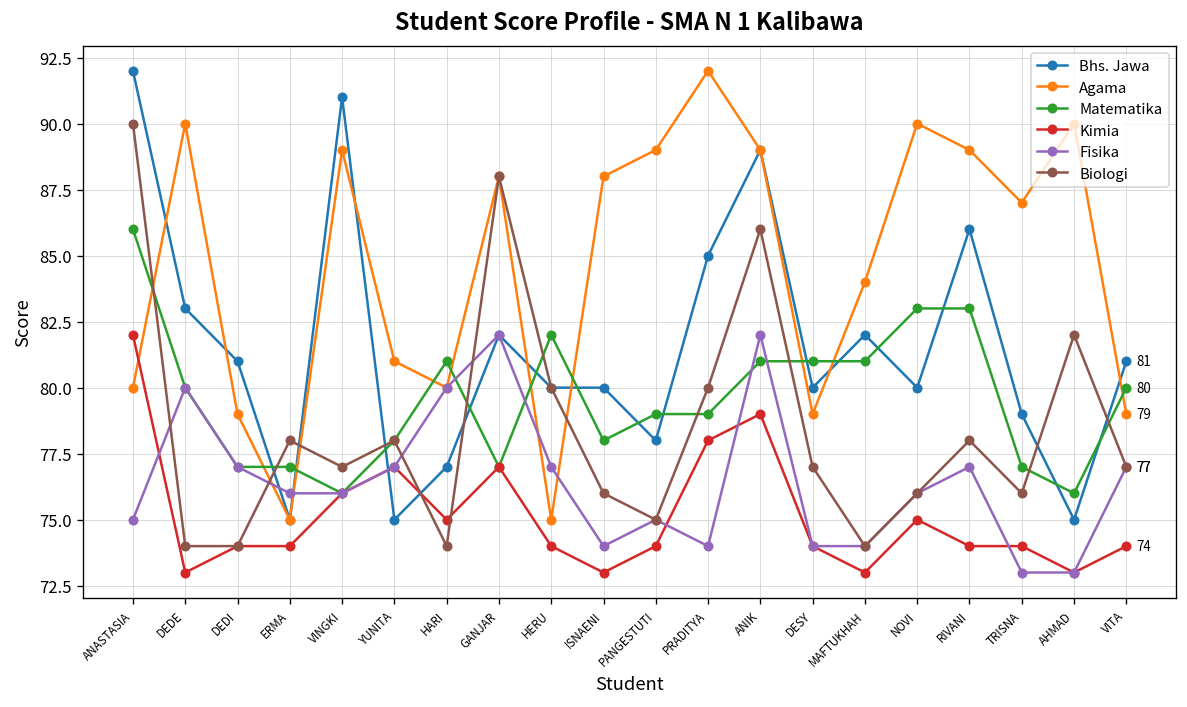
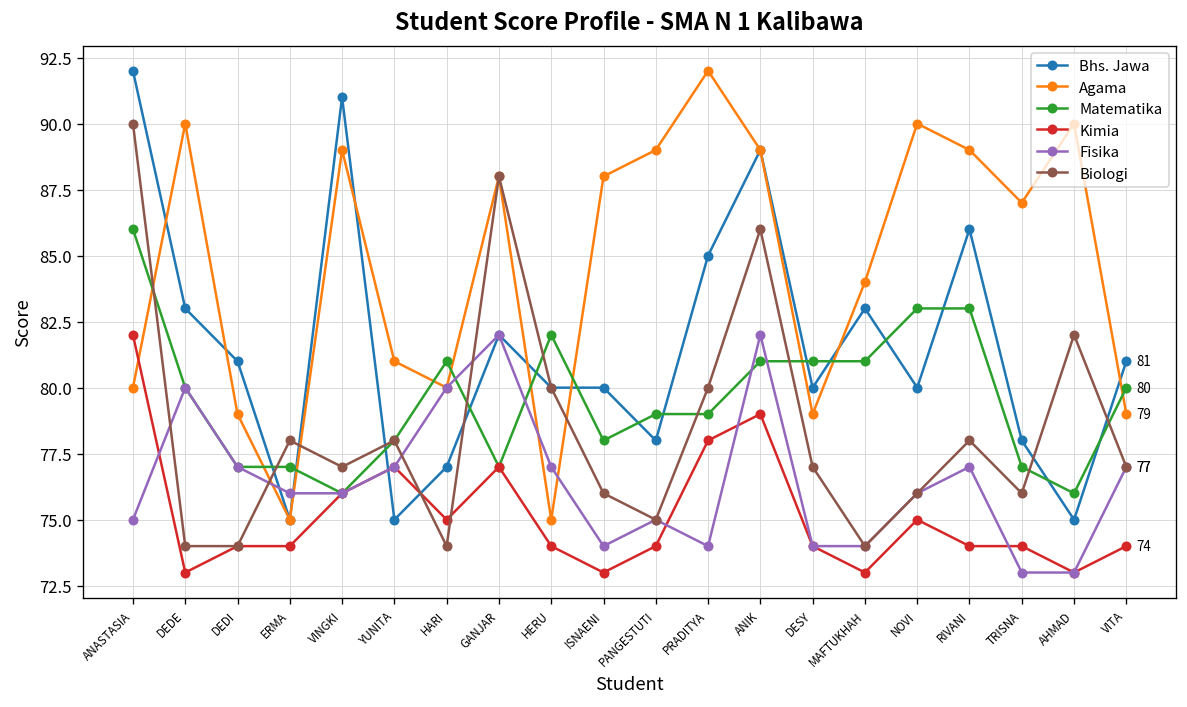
  {
    "Bhs. Jawa": {
      "ANASTASIA": 92,
      "DEDE": 83,
      "DEDI": 81,
      "VINGKI": 91,
      "YUNITA": 75,
      "HARI": 77,
      "ISNAENI": 80,
      "PANGESTUTI": 78,
      "PRADITYA": 85,
      "DESY": 80,
-     "MAFTUKHAH": 82,
+     "MAFTUKHAH": 83,
      "NOVI": 80,
      "RIVANI": 86,
-     "TRISNA": 79,
+     "TRISNA": 78,
      "AHMAD": 75
    },
    "Agama": {
      "VITA": 79
    },
    "Matematika": {
      "VITA": 80
    },
    "Kimia": {
      "VITA": 74
    },
    "Fisika": {
      "ANASTASIA": 75,
      "ERMA": 76,
      "HERU": 77,
      "ISNAENI": 74,
      "PRADITYA": 74,
      "ANIK": 82,
      "RIVANI": 77,
      "TRISNA": 73
    },
    "Biologi": {
      "ANASTASIA": 90,
      "DEDE": 74,
      "ERMA": 78,
      "VINGKI": 77,
      "HARI": 74,
      "ISNAENI": 76,
      "PRADITYA": 80,
      "ANIK": 86,
      "DESY": 77,
      "RIVANI": 78,
      "TRISNA": 76,
      "AHMAD": 82
    }
  }
